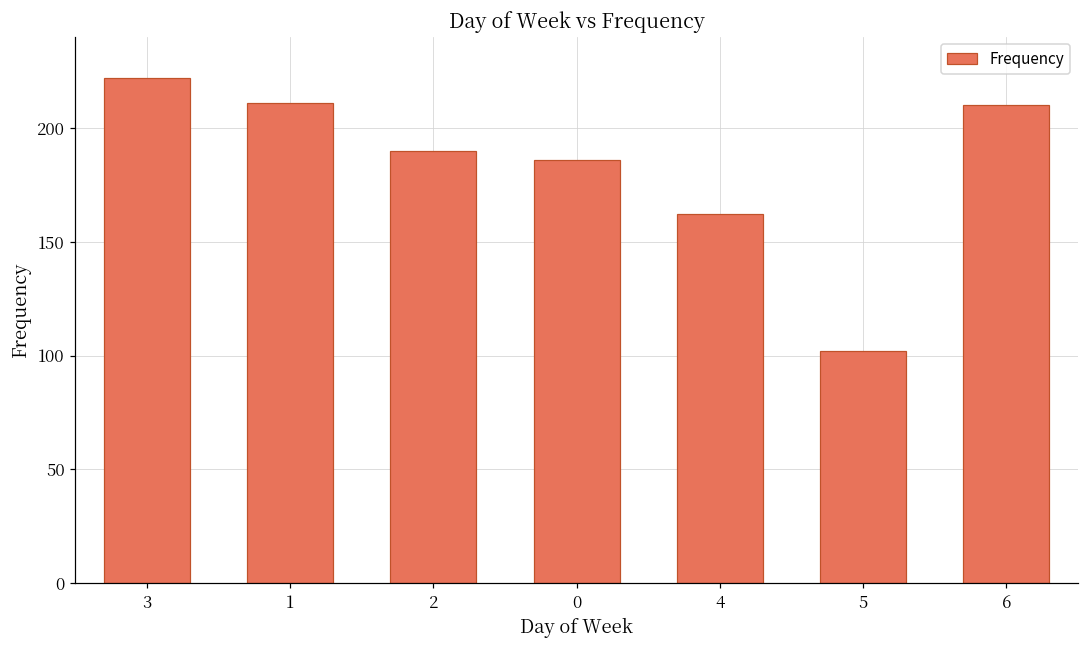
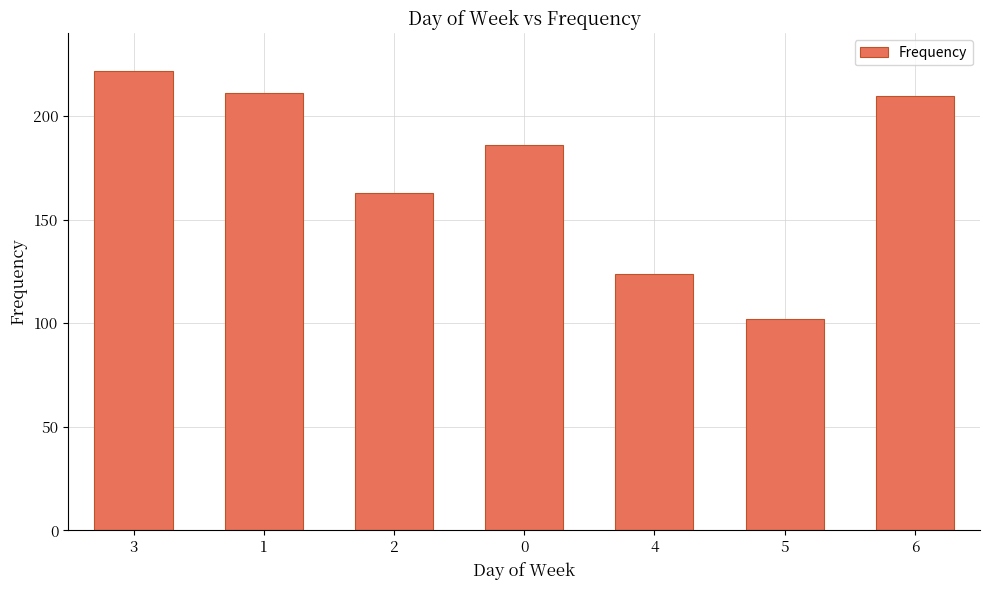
  {
    "3": 222,
    "1": 211,
-   "2": 190,
+   "2": 163,
    "0": 186,
-   "4": 162,
+   "4": 124,
    "5": 102,
    "6": 210
  }
